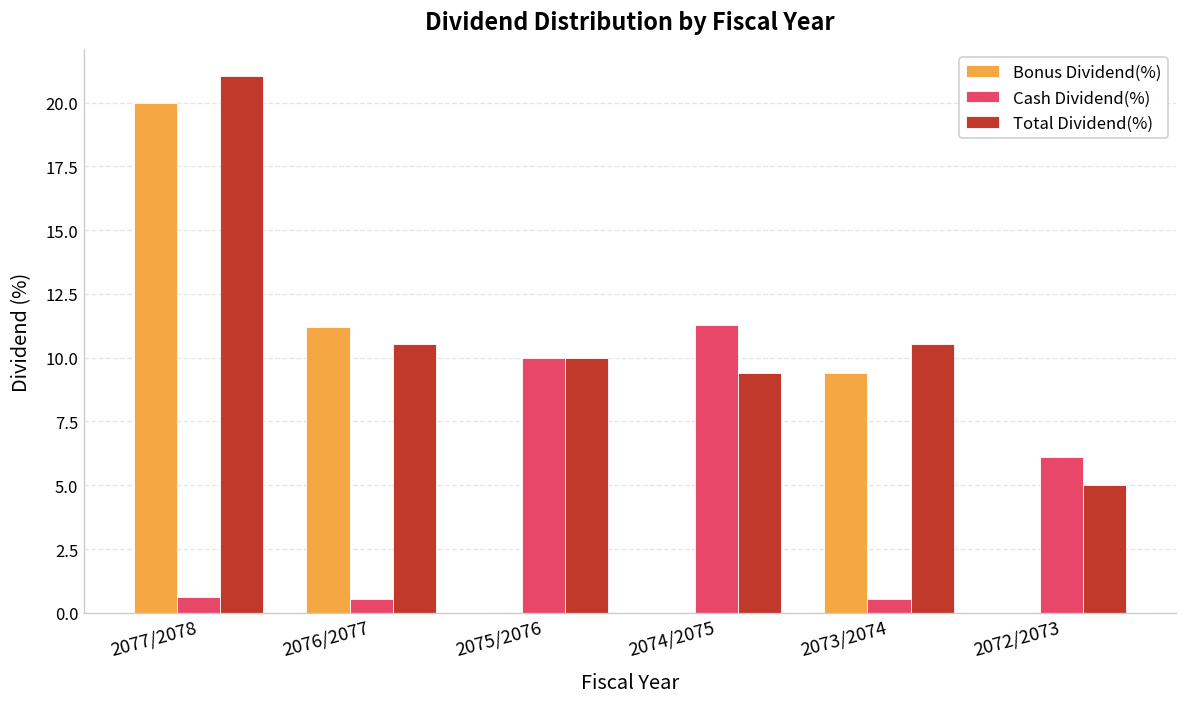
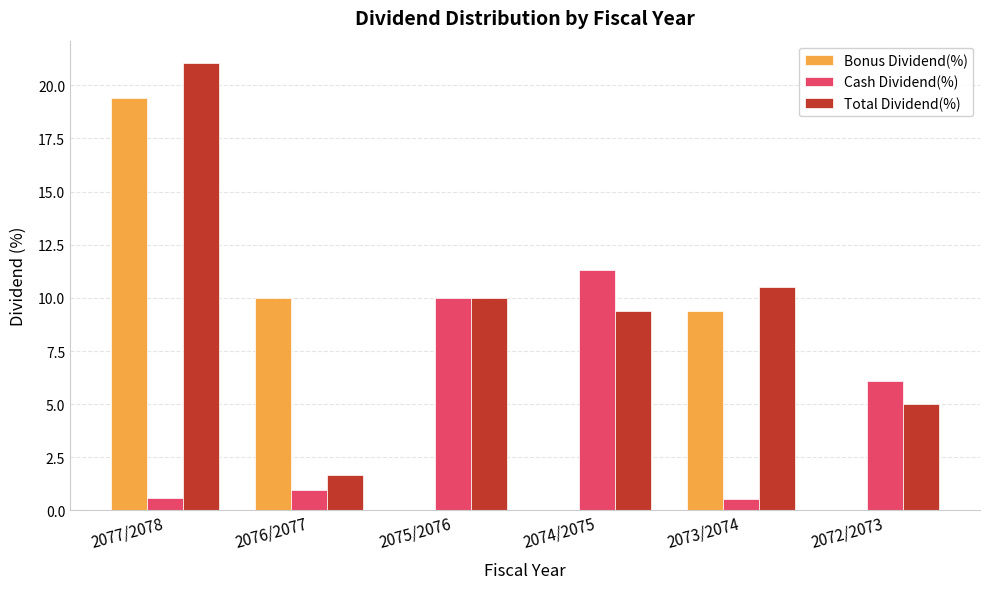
  {
    "Bonus Dividend(%)": {
-     "2077/2078": 20.0,
-     "2076/2077": 11.2,
+     "2077/2078": 19.4,
+     "2076/2077": 10.0,
      "2075/2076": 0.0,
      "2074/2075": 0.0,
      "2073/2074": 9.4,
      "2072/2073": 0.0
    },
    "Cash Dividend(%)": {
      "2077/2078": 0.6,
-     "2076/2077": 0.5,
+     "2076/2077": 1.0,
      "2075/2076": 10.0,
      "2074/2075": 11.3,
      "2073/2074": 0.5,
      "2072/2073": 6.1
    },
    "Total Dividend(%)": {
      "2077/2078": 21.1,
-     "2076/2077": 10.5,
+     "2076/2077": 1.7,
      "2075/2076": 10.0,
      "2074/2075": 9.4,
      "2073/2074": 10.5,
      "2072/2073": 5.0
    }
  }
